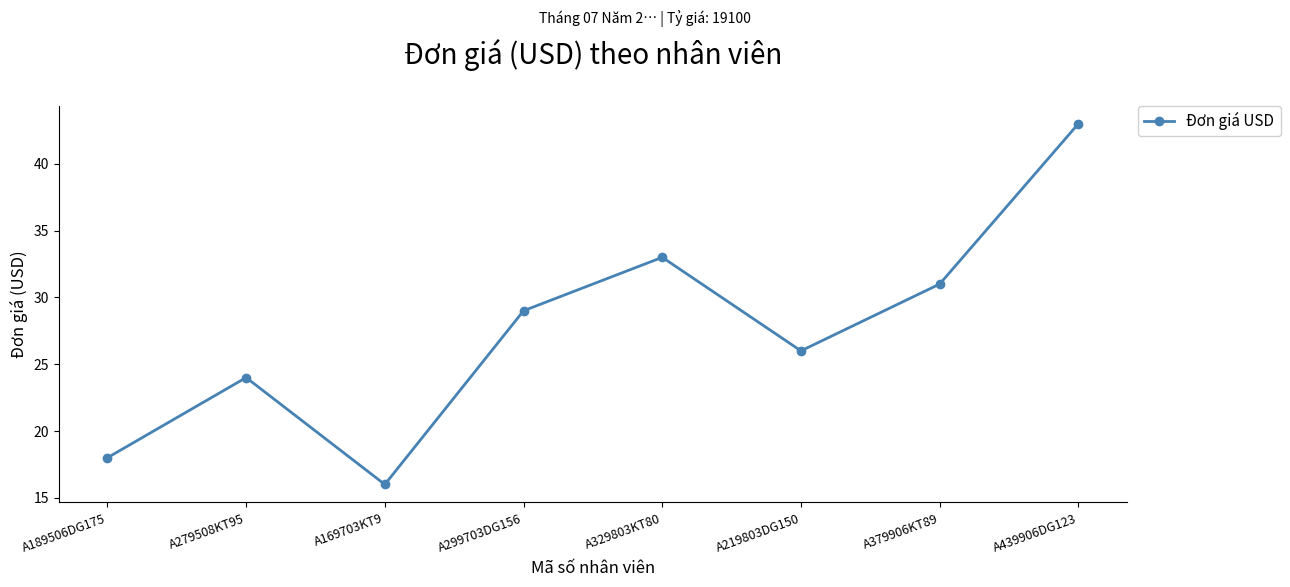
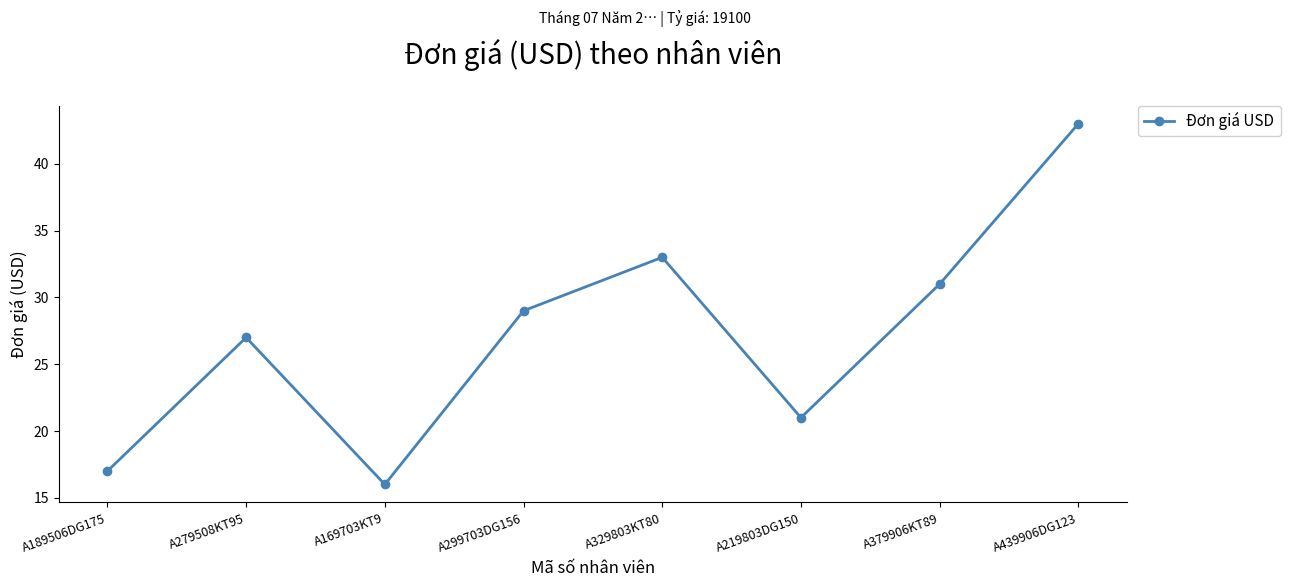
  {
-   "A189506DG175": 18,
-   "A279508KT95": 24,
+   "A189506DG175": 17,
+   "A279508KT95": 27,
    "A169703KT9": 16,
    "A299703DG156": 29,
    "A329803KT80": 33,
-   "A219803DG150": 26,
+   "A219803DG150": 21,
    "A379906KT89": 31,
    "A439906DG123": 43
  }
